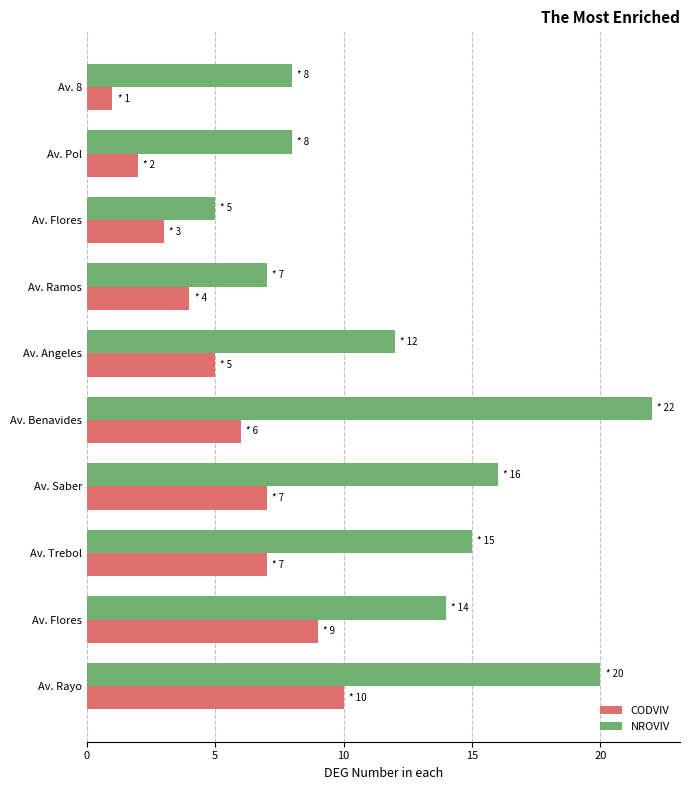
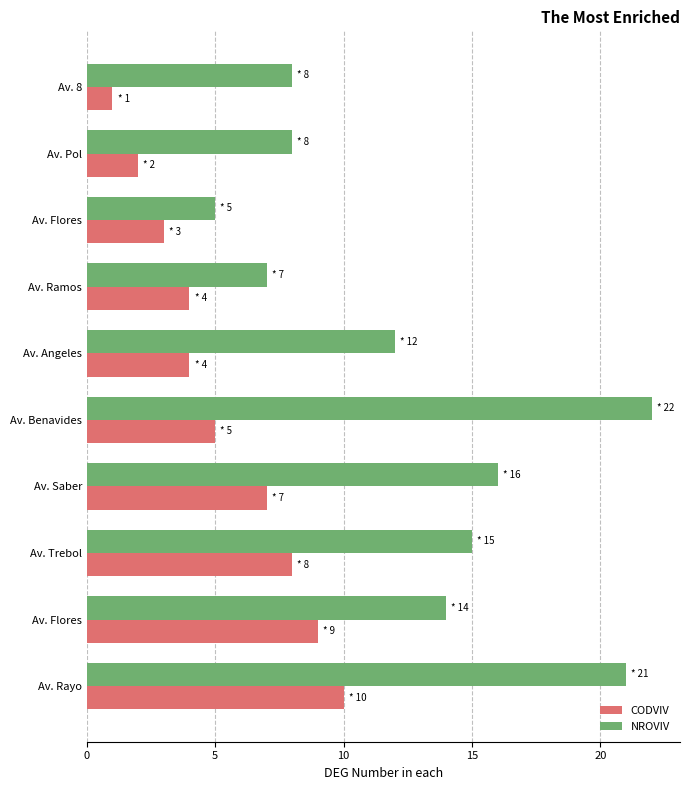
  {
    "CODVIV": {
      "Av. 8": 1,
      "Av. Pol": 2,
      "Av. Ramos": 4,
-     "Av. Angeles": 5,
-     "Av. Benavides": 6,
+     "Av. Angeles": 4,
+     "Av. Benavides": 5,
      "Av. Saber": 7,
-     "Av. Trebol": 7,
+     "Av. Trebol": 8,
      "Av. Rayo": 10
    },
    "NROVIV": {
      "Av. 8": 8,
      "Av. Pol": 8,
      "Av. Ramos": 7,
      "Av. Angeles": 12,
      "Av. Benavides": 22,
      "Av. Saber": 16,
      "Av. Trebol": 15,
-     "Av. Rayo": 20
+     "Av. Rayo": 21
    }
  }
